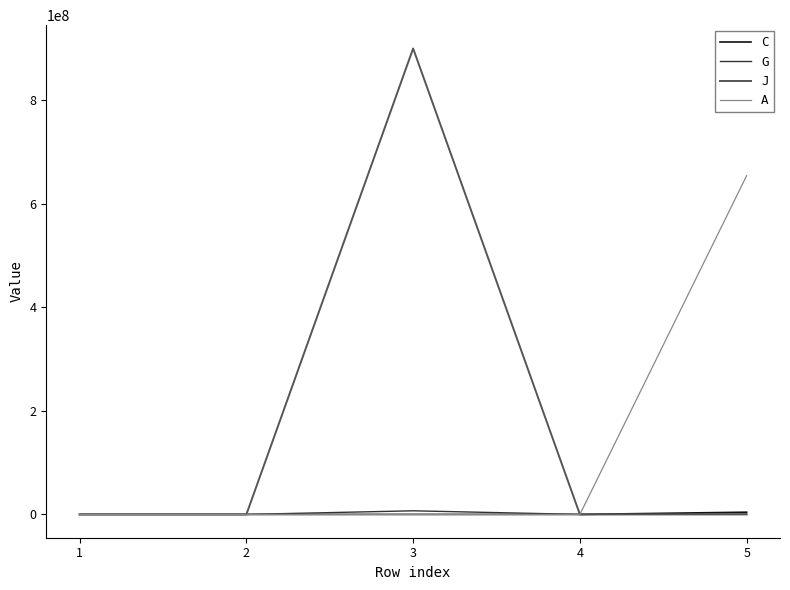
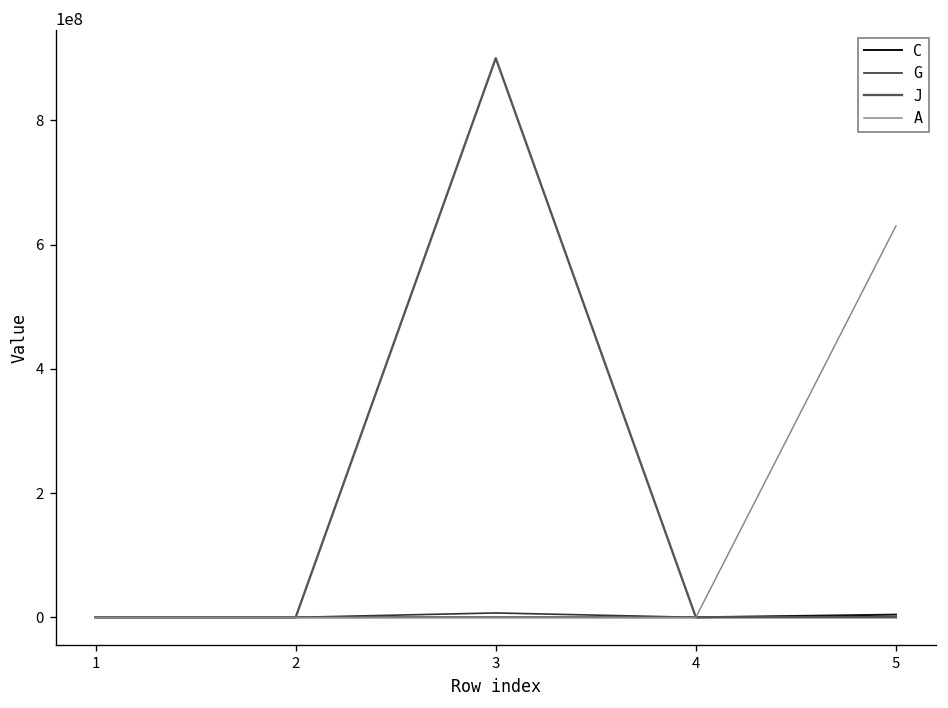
  {
    "A": {
-     "5": 650000000
+     "5": 630000000
    }
  }
